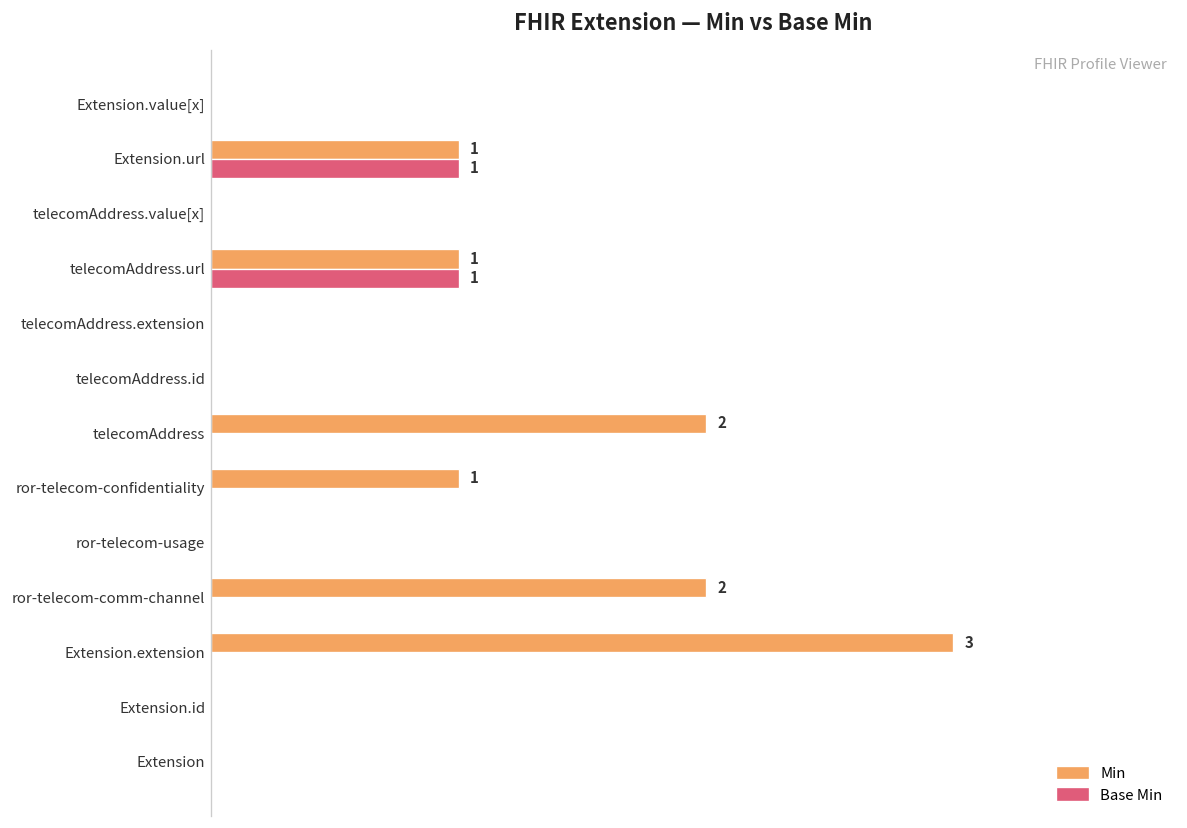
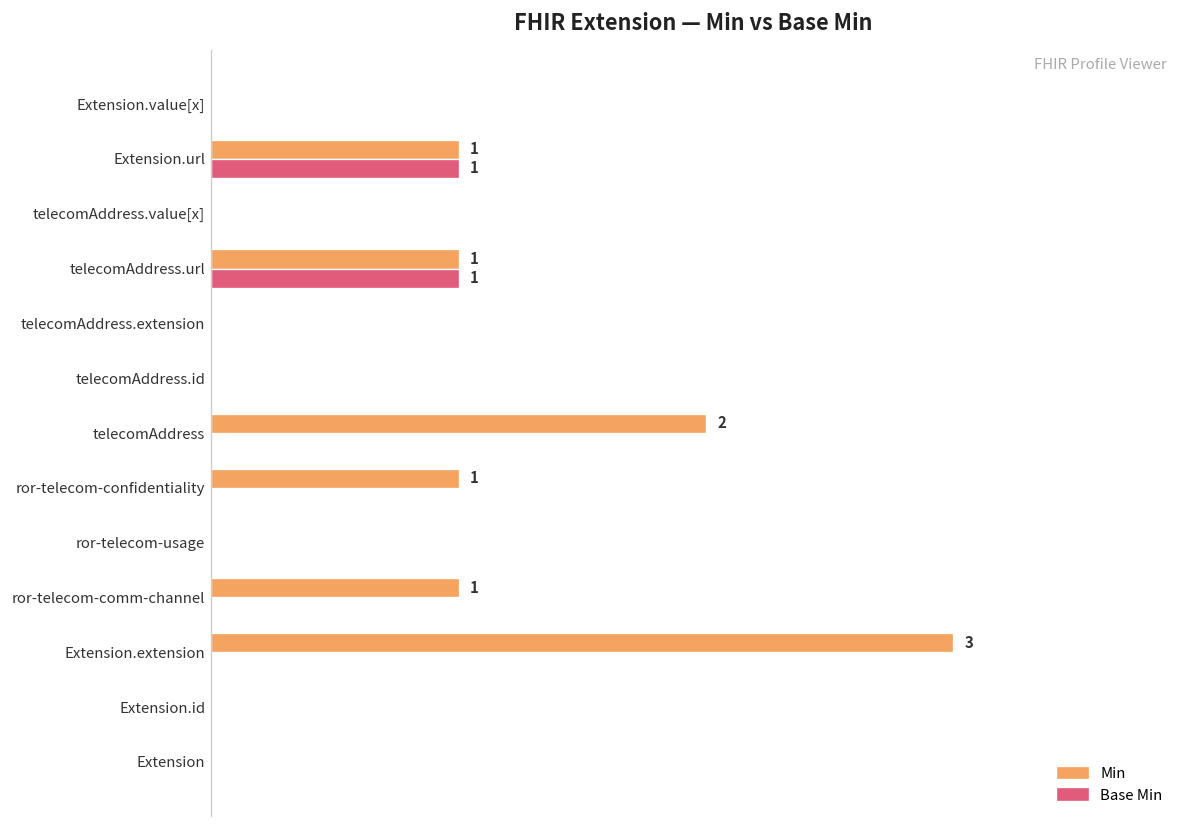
  {
    "Min": {
-     "ror-telecom-comm-channel": 2
+     "ror-telecom-comm-channel": 1
    }
  }
